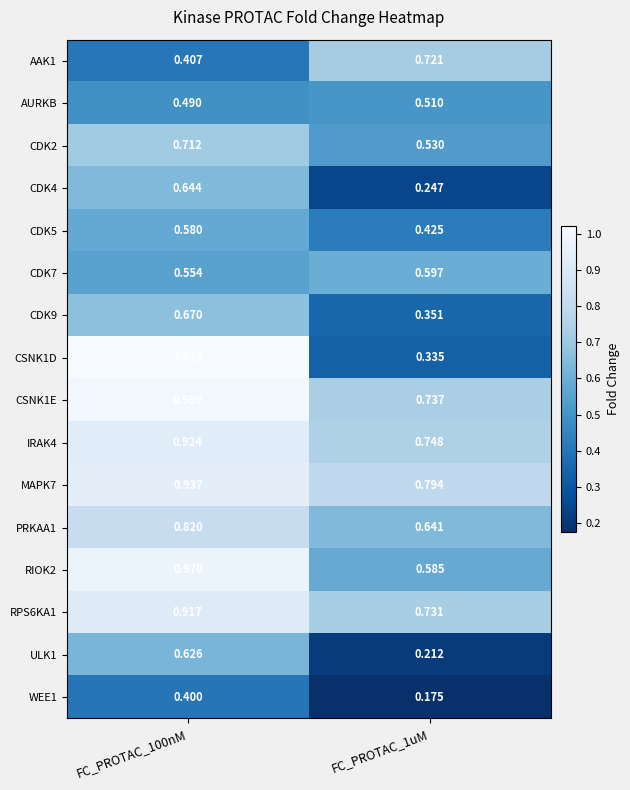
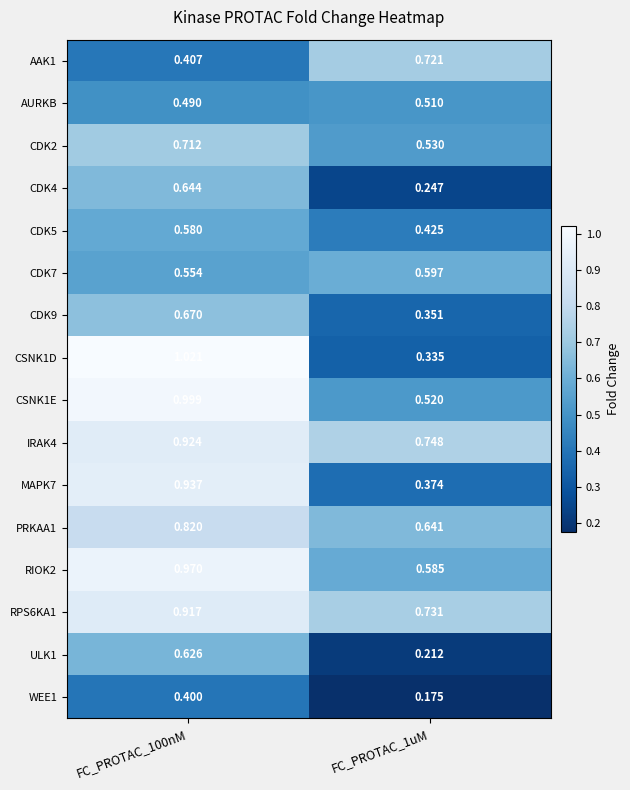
  {
    "AAK1": {
      "FC_PROTAC_100nM": 0.407,
      "FC_PROTAC_1uM": 0.721
    },
    "AURKB": {
      "FC_PROTAC_100nM": 0.490,
      "FC_PROTAC_1uM": 0.510
    },
    "CDK2": {
      "FC_PROTAC_100nM": 0.712,
      "FC_PROTAC_1uM": 0.530
    },
    "CDK4": {
      "FC_PROTAC_100nM": 0.644,
      "FC_PROTAC_1uM": 0.247
    },
    "CDK5": {
      "FC_PROTAC_100nM": 0.580,
      "FC_PROTAC_1uM": 0.425
    },
    "CDK7": {
      "FC_PROTAC_100nM": 0.554,
      "FC_PROTAC_1uM": 0.597
    },
    "CDK9": {
      "FC_PROTAC_100nM": 0.670,
      "FC_PROTAC_1uM": 0.351
    },
    "CSNK1D": {
      "FC_PROTAC_1uM": 0.335
    },
    "CSNK1E": {
-     "FC_PROTAC_1uM": 0.737
+     "FC_PROTAC_1uM": 0.520
    },
    "IRAK4": {
      "FC_PROTAC_1uM": 0.748
    },
    "MAPK7": {
-     "FC_PROTAC_1uM": 0.794
+     "FC_PROTAC_1uM": 0.374
    },
    "PRKAA1": {
      "FC_PROTAC_100nM": 0.820,
      "FC_PROTAC_1uM": 0.641
    },
    "RIOK2": {
      "FC_PROTAC_1uM": 0.585
    },
    "RPS6KA1": {
      "FC_PROTAC_1uM": 0.731
    },
    "ULK1": {
      "FC_PROTAC_100nM": 0.626,
      "FC_PROTAC_1uM": 0.212
    },
    "WEE1": {
      "FC_PROTAC_100nM": 0.400,
      "FC_PROTAC_1uM": 0.175
    }
  }
